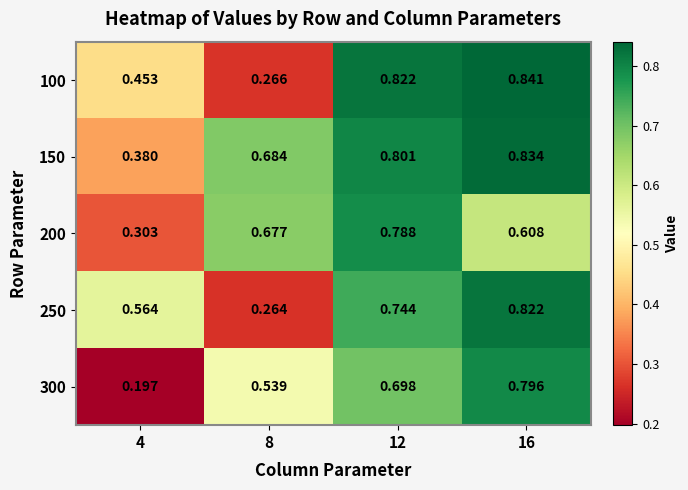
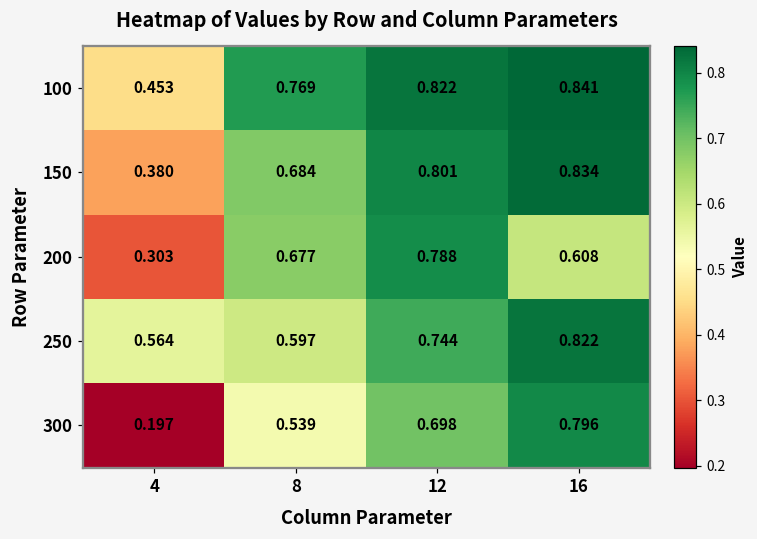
  {
    "100": {
      "4": 0.453,
-     "8": 0.266,
+     "8": 0.769,
      "12": 0.822,
      "16": 0.841
    },
    "150": {
      "4": 0.380,
      "8": 0.684,
      "12": 0.801,
      "16": 0.834
    },
    "200": {
      "4": 0.303,
      "8": 0.677,
      "12": 0.788,
      "16": 0.608
    },
    "250": {
      "4": 0.564,
-     "8": 0.264,
+     "8": 0.597,
      "12": 0.744,
      "16": 0.822
    },
    "300": {
      "4": 0.197,
      "8": 0.539,
      "12": 0.698,
      "16": 0.796
    }
  }
